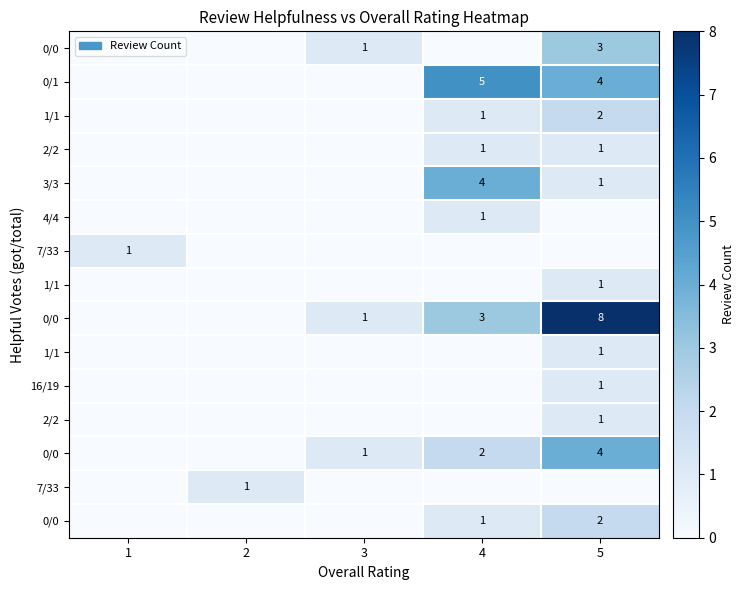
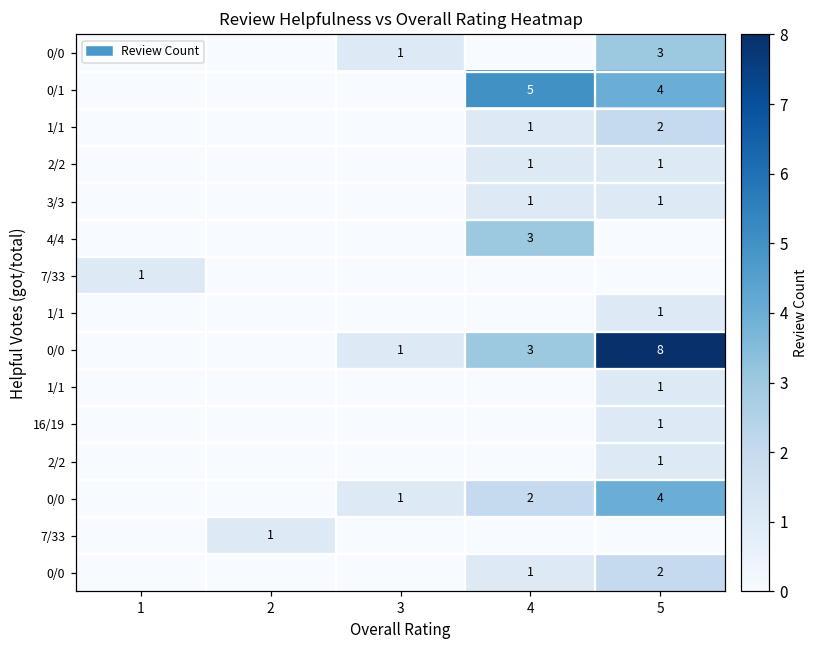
  {
    "0/1": {
      "4": 5,
      "5": 4
    },
    "3/3": {
-     "4": 4,
+     "4": 1,
      "5": 1
    },
    "4/4": {
-     "4": 1
+     "4": 3
    },
    "16/19": {
      "5": 1
    }
  }
